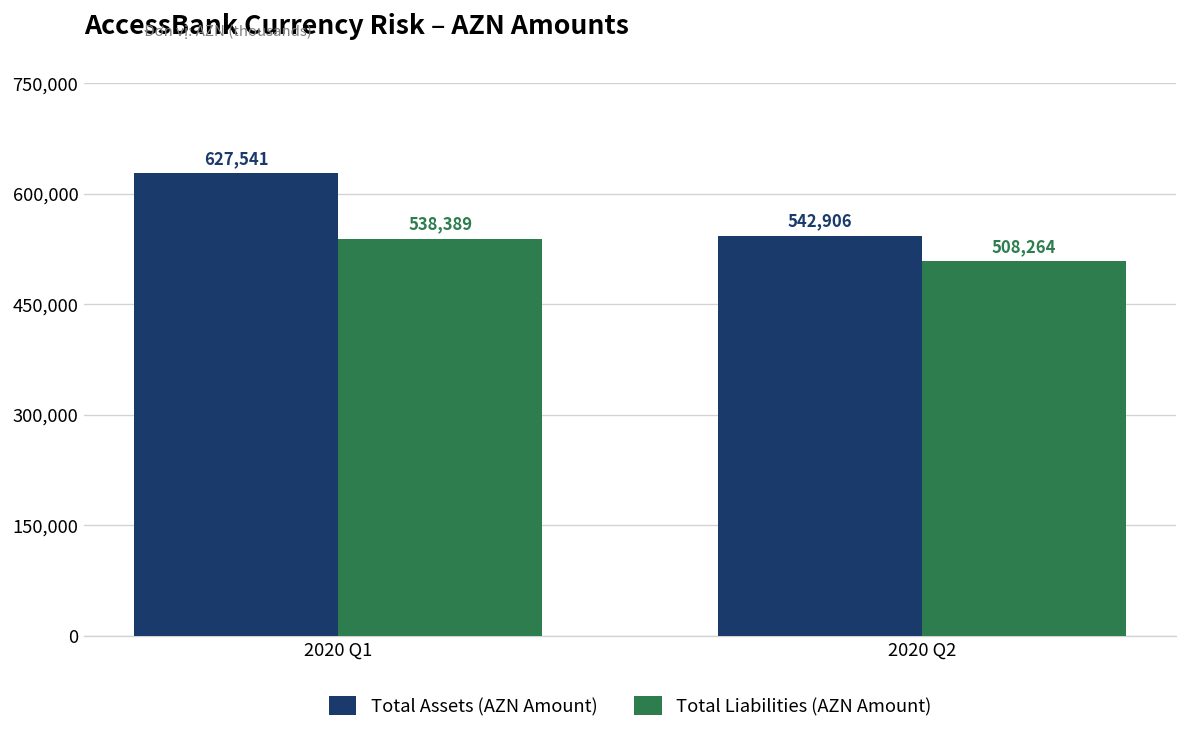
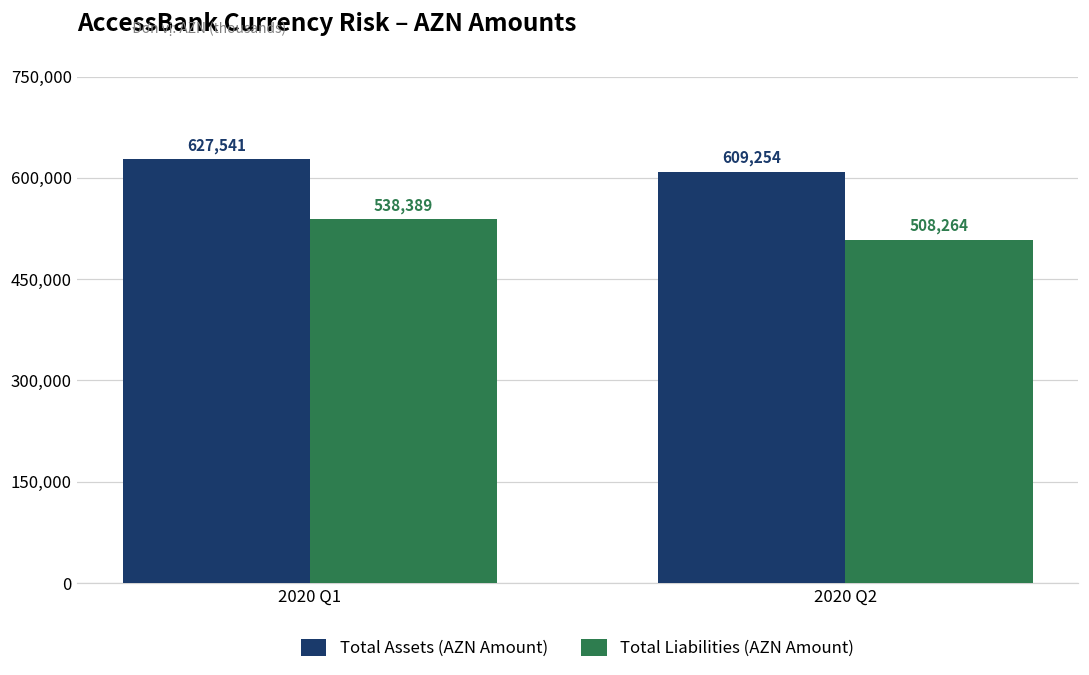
  {
    "Total Assets (AZN Amount)": {
      "2020 Q1": "627,541",
-     "2020 Q2": "542,906"
+     "2020 Q2": "609,254"
    },
    "Total Liabilities (AZN Amount)": {
      "2020 Q1": "538,389",
      "2020 Q2": "508,264"
    }
  }
